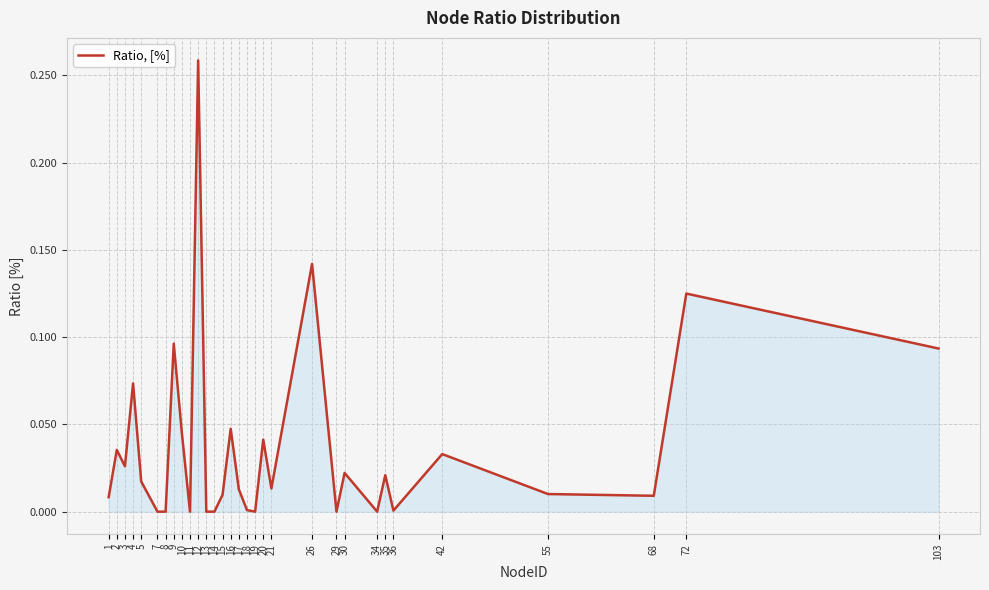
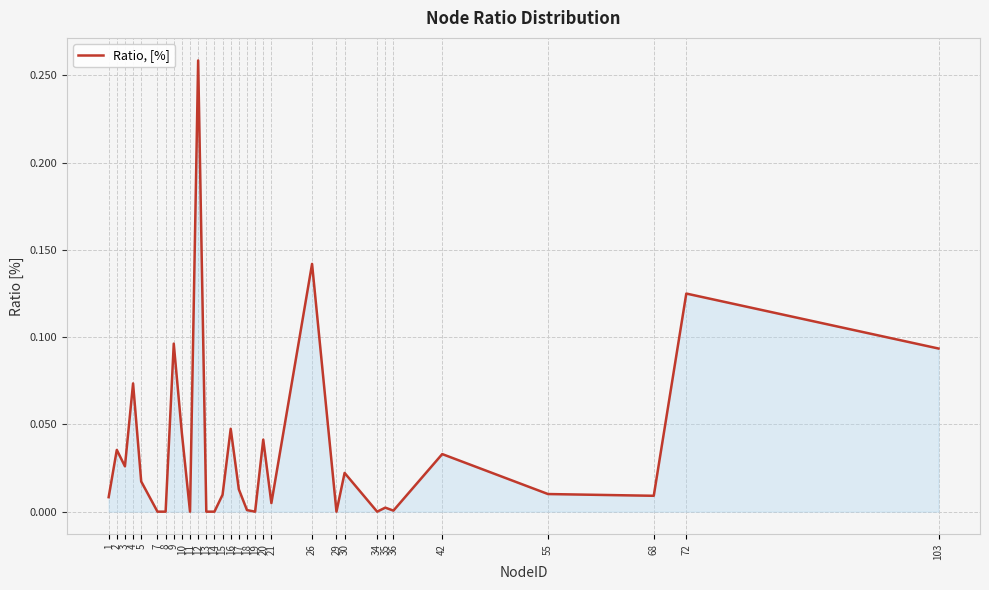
  {
    "1": 0.008,
    "2": 0.035,
    "3": 0.026,
    "4": 0.074,
    "5": 0.017,
    "7": 0.000,
    "8": 0.000,
    "9": 0.096,
    "10": 0.045,
    "11": 0.000,
    "12": 0.259,
    "13": 0.000,
    "14": 0.000,
    "15": 0.010,
    "16": 0.048,
    "17": 0.013,
    "18": 0.001,
    "19": 0.000,
    "20": 0.041,
-   "21": 0.013,
+   "21": 0.005,
    "26": 0.142,
    "29": 0.000,
    "30": 0.022,
    "34": 0.000,
-   "35": 0.021,
+   "35": 0.002,
    "36": 0.001,
    "42": 0.033,
    "55": 0.010,
    "68": 0.009,
    "72": 0.125,
    "103": 0.094
  }
